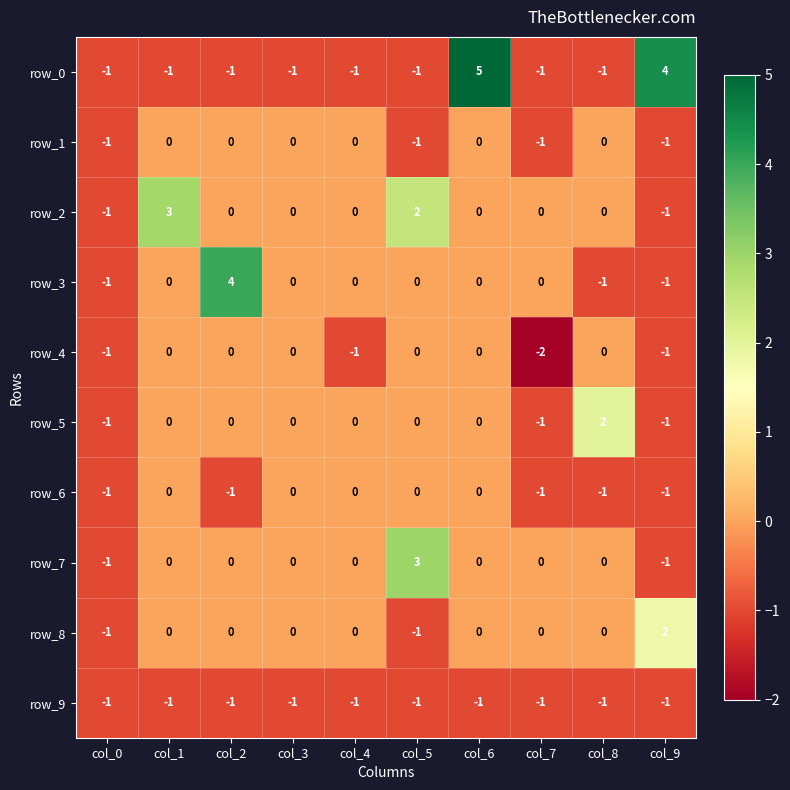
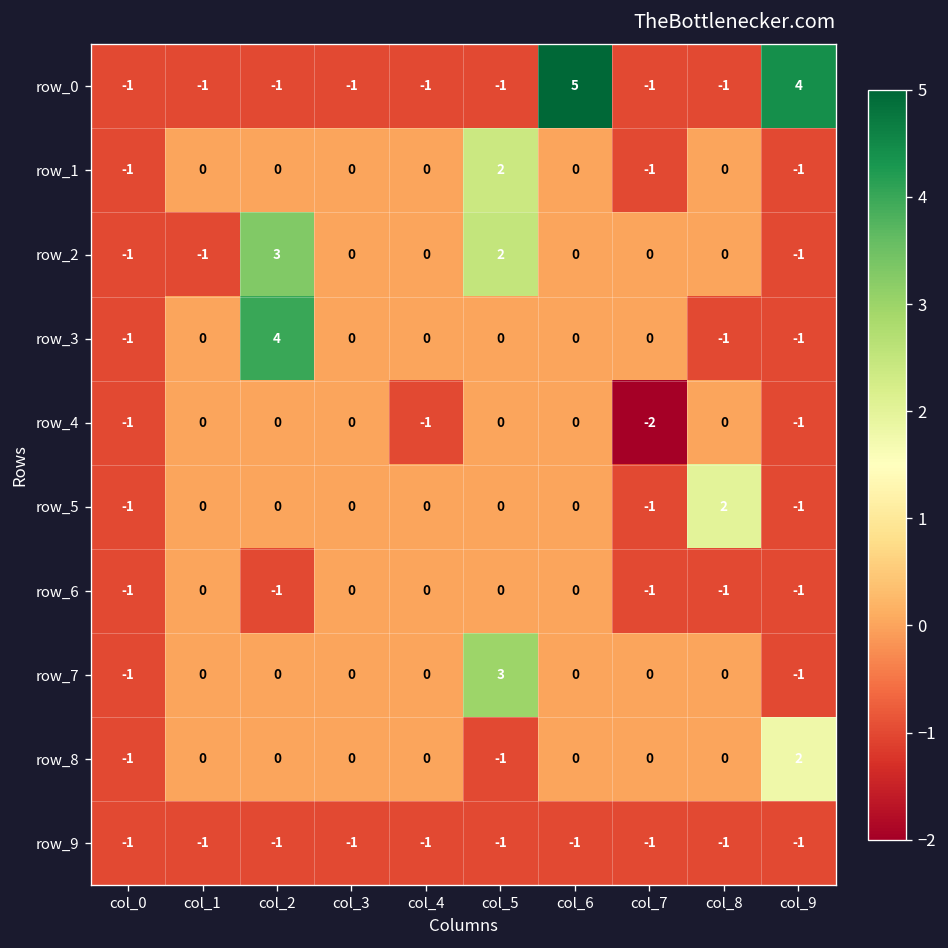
  {
    "row_0": {
      "col_0": -1,
      "col_1": -1,
      "col_2": -1,
      "col_3": -1,
      "col_4": -1,
      "col_5": -1,
      "col_6": 5,
      "col_7": -1,
      "col_8": -1,
      "col_9": 4
    },
    "row_1": {
      "col_0": -1,
      "col_1": 0,
      "col_2": 0,
      "col_3": 0,
      "col_4": 0,
-     "col_5": -1,
+     "col_5": 2,
      "col_6": 0,
      "col_7": -1,
      "col_8": 0,
      "col_9": -1
    },
    "row_2": {
      "col_0": -1,
-     "col_1": 3,
-     "col_2": 0,
+     "col_1": -1,
+     "col_2": 3,
      "col_3": 0,
      "col_4": 0,
      "col_5": 2,
      "col_6": 0,
      "col_7": 0,
      "col_8": 0,
      "col_9": -1
    },
    "row_3": {
      "col_0": -1,
      "col_1": 0,
      "col_2": 4,
      "col_3": 0,
      "col_4": 0,
      "col_5": 0,
      "col_6": 0,
      "col_7": 0,
      "col_8": -1,
      "col_9": -1
    },
    "row_4": {
      "col_0": -1,
      "col_1": 0,
      "col_2": 0,
      "col_3": 0,
      "col_4": -1,
      "col_5": 0,
      "col_6": 0,
      "col_7": -2,
      "col_8": 0,
      "col_9": -1
    },
    "row_5": {
      "col_0": -1,
      "col_1": 0,
      "col_2": 0,
      "col_3": 0,
      "col_4": 0,
      "col_5": 0,
      "col_6": 0,
      "col_7": -1,
      "col_8": 2,
      "col_9": -1
    },
    "row_6": {
      "col_0": -1,
      "col_1": 0,
      "col_2": -1,
      "col_3": 0,
      "col_4": 0,
      "col_5": 0,
      "col_6": 0,
      "col_7": -1,
      "col_8": -1,
      "col_9": -1
    },
    "row_7": {
      "col_0": -1,
      "col_1": 0,
      "col_2": 0,
      "col_3": 0,
      "col_4": 0,
      "col_5": 3,
      "col_6": 0,
      "col_7": 0,
      "col_8": 0,
      "col_9": -1
    },
    "row_8": {
      "col_0": -1,
      "col_1": 0,
      "col_2": 0,
      "col_3": 0,
      "col_4": 0,
      "col_5": -1,
      "col_6": 0,
      "col_7": 0,
      "col_8": 0,
      "col_9": 2
    },
    "row_9": {
      "col_0": -1,
      "col_1": -1,
      "col_2": -1,
      "col_3": -1,
      "col_4": -1,
      "col_5": -1,
      "col_6": -1,
      "col_7": -1,
      "col_8": -1,
      "col_9": -1
    }
  }
